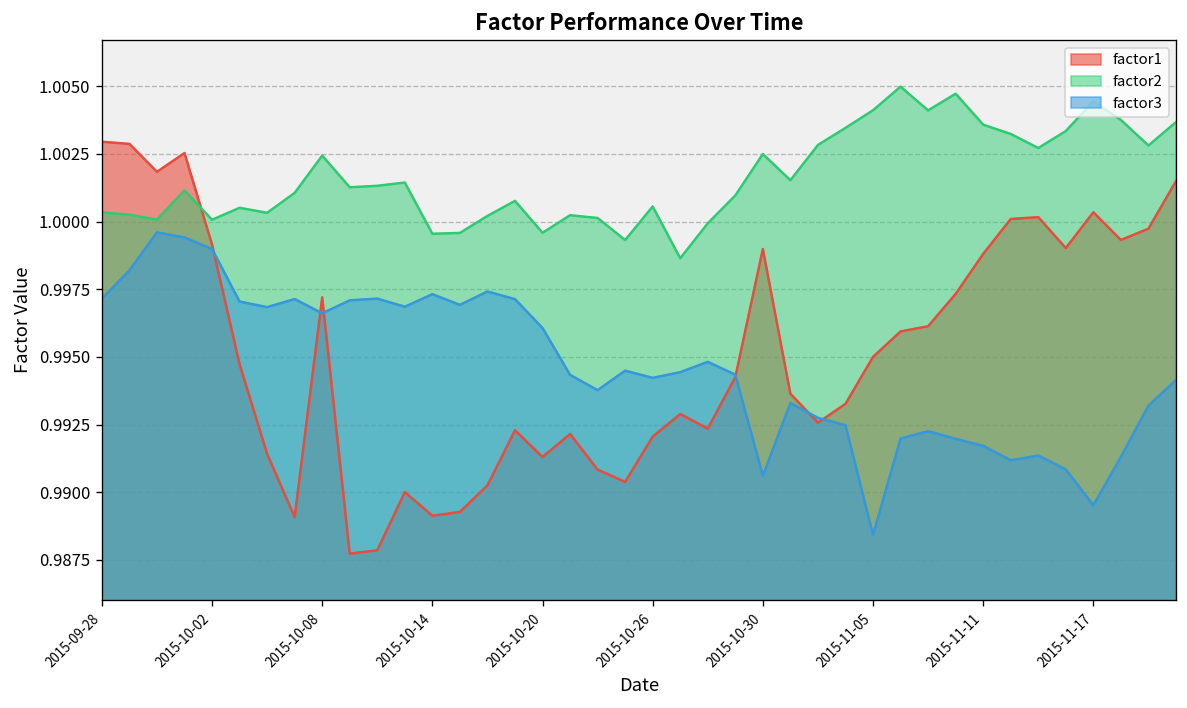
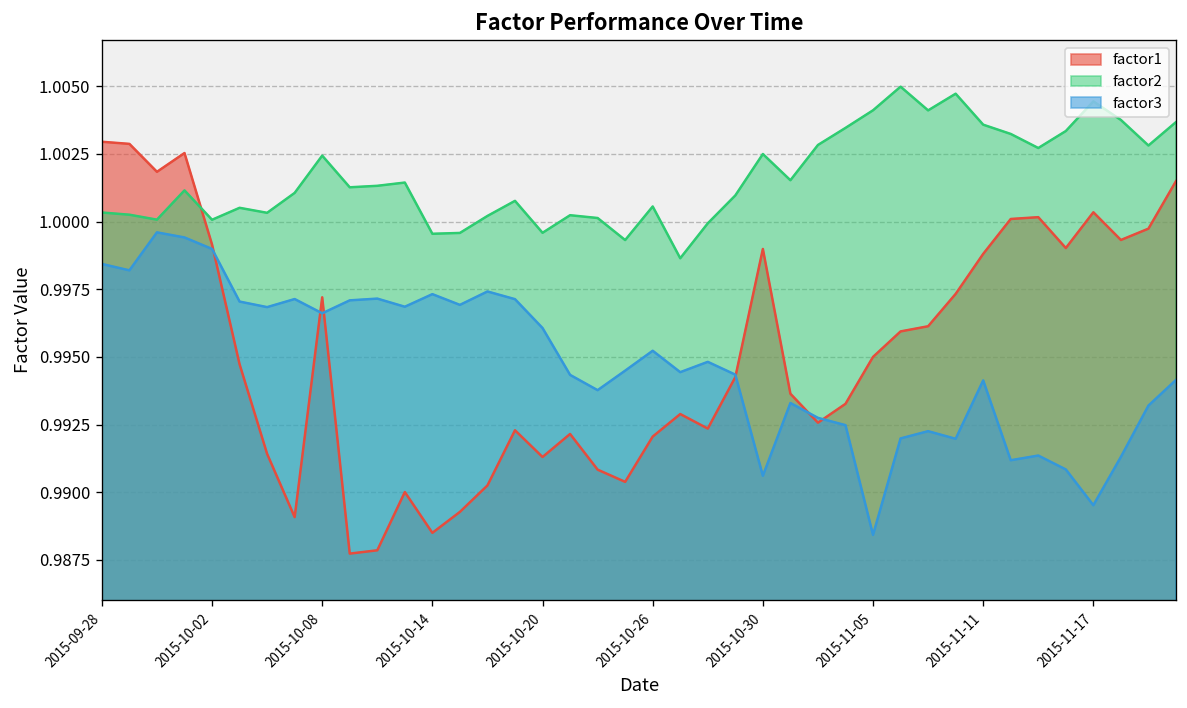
  {
    "factor1": {
      "2015-09-28": 1.0029,
      "2015-10-02": 0.9992,
      "2015-10-08": 0.9972,
-     "2015-10-14": 0.9891,
+     "2015-10-14": 0.9885,
      "2015-10-20": 0.9913,
      "2015-10-26": 0.9921,
      "2015-10-30": 0.9990,
      "2015-11-05": 0.9950,
      "2015-11-11": 0.9988,
      "2015-11-17": 1.0003
    },
    "factor2": {
      "2015-09-28": 1.0003,
      "2015-10-02": 1.0001,
      "2015-10-08": 1.0024,
      "2015-10-14": 0.9995,
      "2015-10-20": 0.9996,
      "2015-10-26": 1.0006,
      "2015-10-30": 1.0025,
      "2015-11-05": 1.0041,
      "2015-11-11": 1.0036
    },
    "factor3": {
-     "2015-09-28": 0.9972,
+     "2015-09-28": 0.9984,
      "2015-10-02": 0.9990,
      "2015-10-08": 0.9966,
      "2015-10-14": 0.9973,
      "2015-10-20": 0.9961,
-     "2015-10-26": 0.9942,
+     "2015-10-26": 0.9952,
      "2015-10-30": 0.9906,
      "2015-11-05": 0.9884,
-     "2015-11-11": 0.9917,
+     "2015-11-11": 0.9941,
      "2015-11-17": 0.9895
    }
  }
